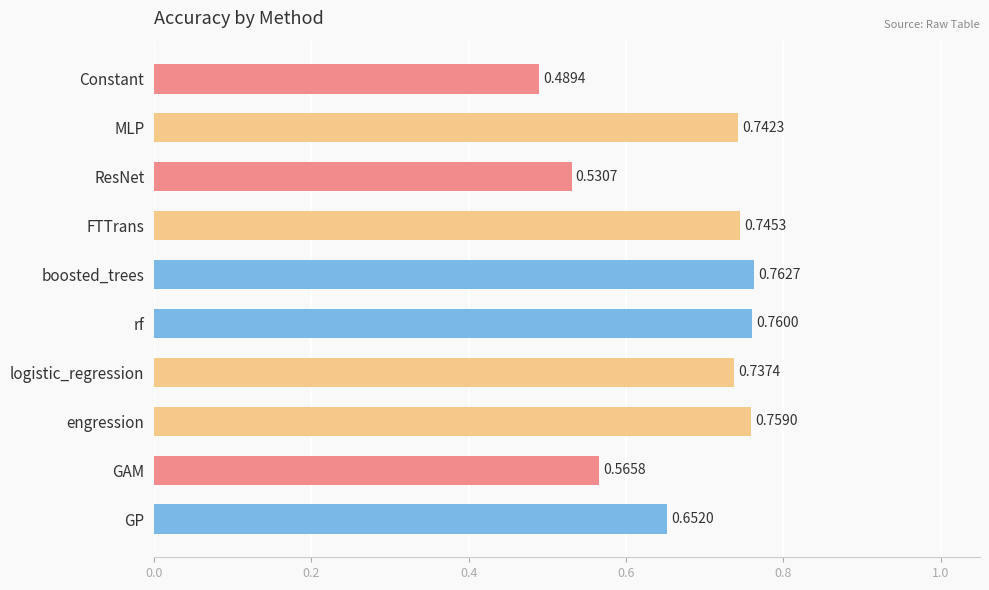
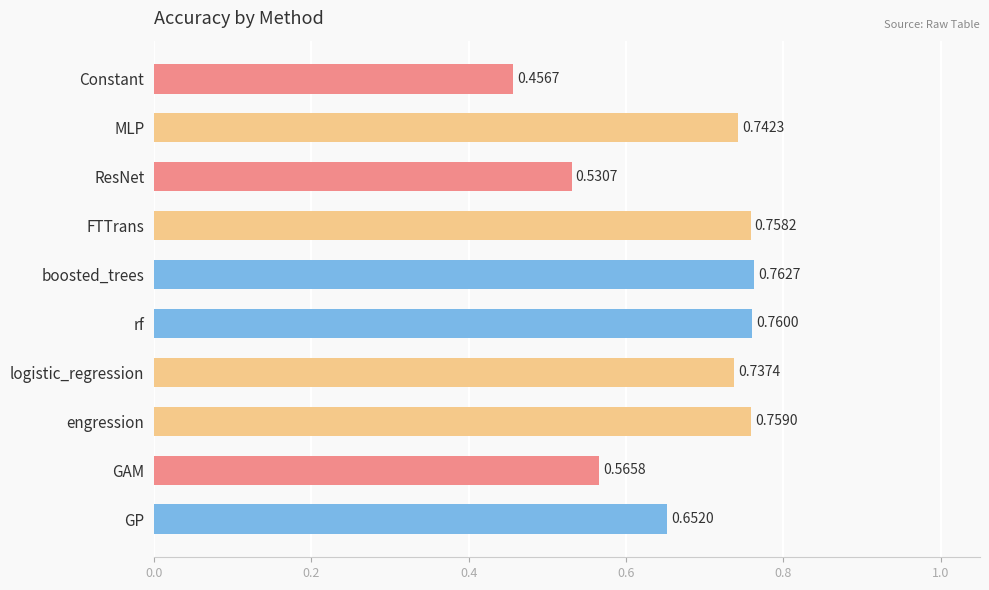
  {
-   "Constant": 0.4894,
+   "Constant": 0.4567,
    "MLP": 0.7423,
    "ResNet": 0.5307,
-   "FTTrans": 0.7453,
+   "FTTrans": 0.7582,
    "boosted_trees": 0.7627,
    "rf": 0.7600,
    "logistic_regression": 0.7374,
    "engression": 0.7590,
    "GAM": 0.5658,
    "GP": 0.6520
  }
